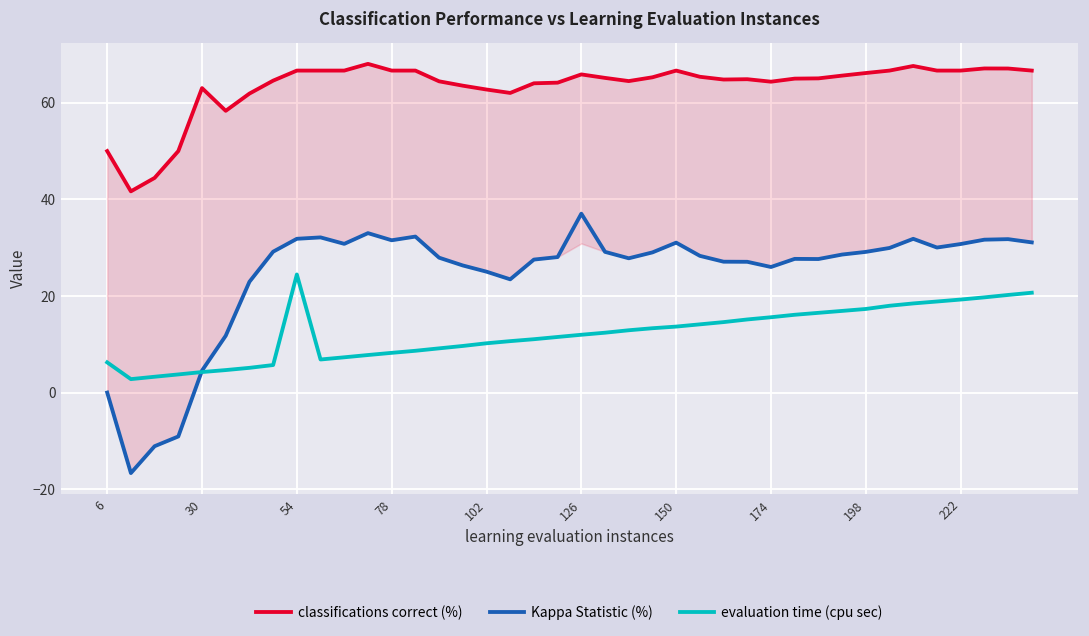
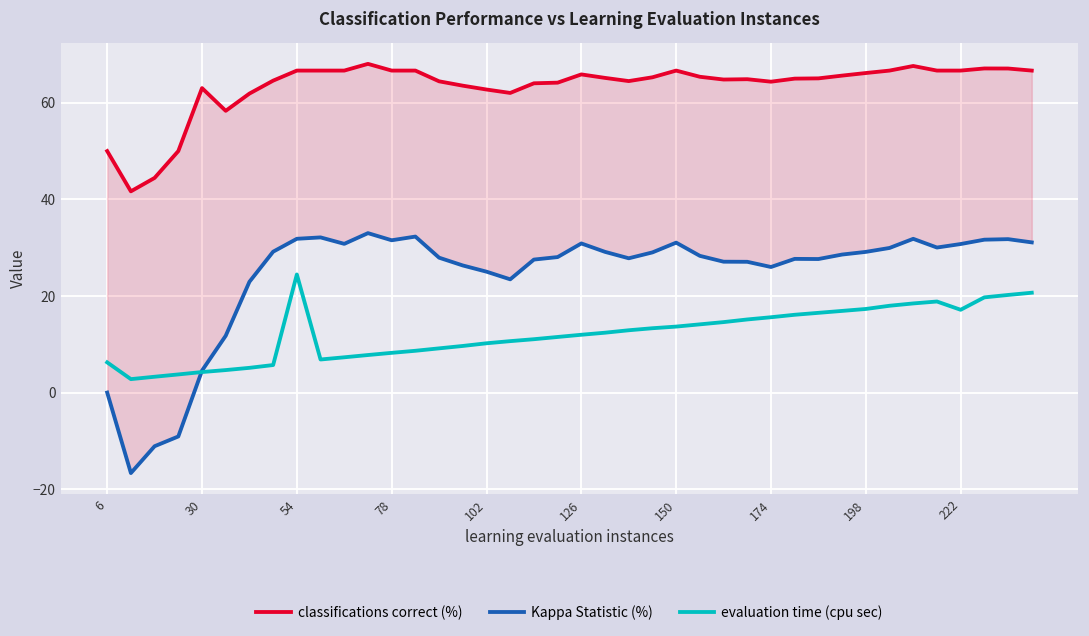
  {
    "classifications correct (%)": {
      "6": 50,
      "30": 63,
      "54": 67,
      "78": 67,
      "102": 63,
      "126": 66,
      "150": 67,
      "174": 64,
      "198": 66,
      "222": 67
    },
    "Kappa Statistic (%)": {
      "6": 0,
      "54": 32,
      "78": 32,
      "102": 25,
-     "126": 37,
+     "126": 31,
      "150": 31,
      "174": 26,
      "198": 29,
      "222": 31
    },
    "evaluation time (cpu sec)": {
      "6": 6,
      "54": 24,
      "78": 8,
      "102": 10,
      "126": 12,
      "150": 14,
      "174": 16,
      "198": 17,
-     "222": 19
+     "222": 17
    }
  }
